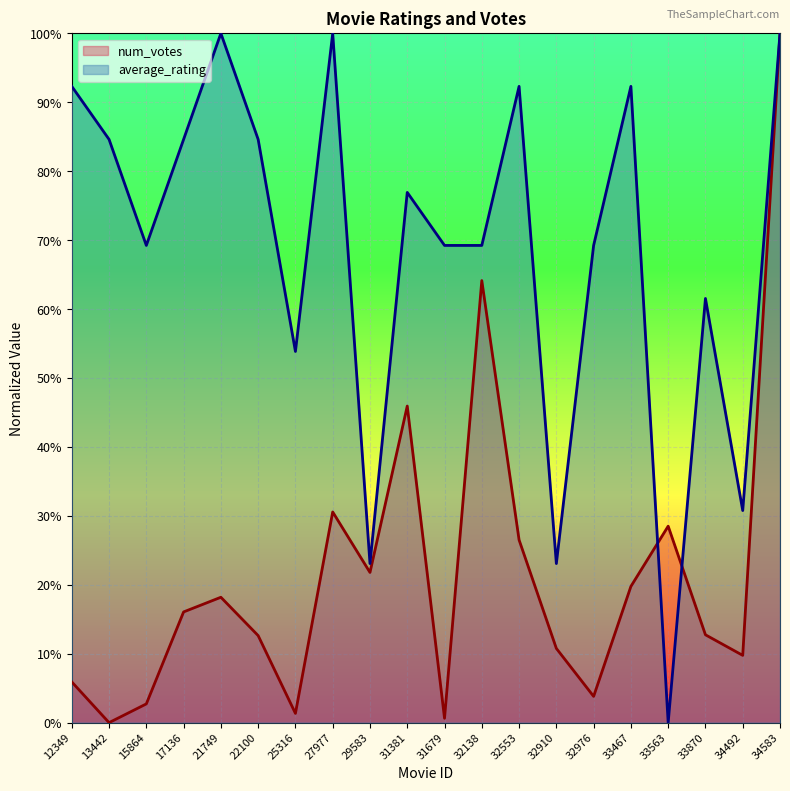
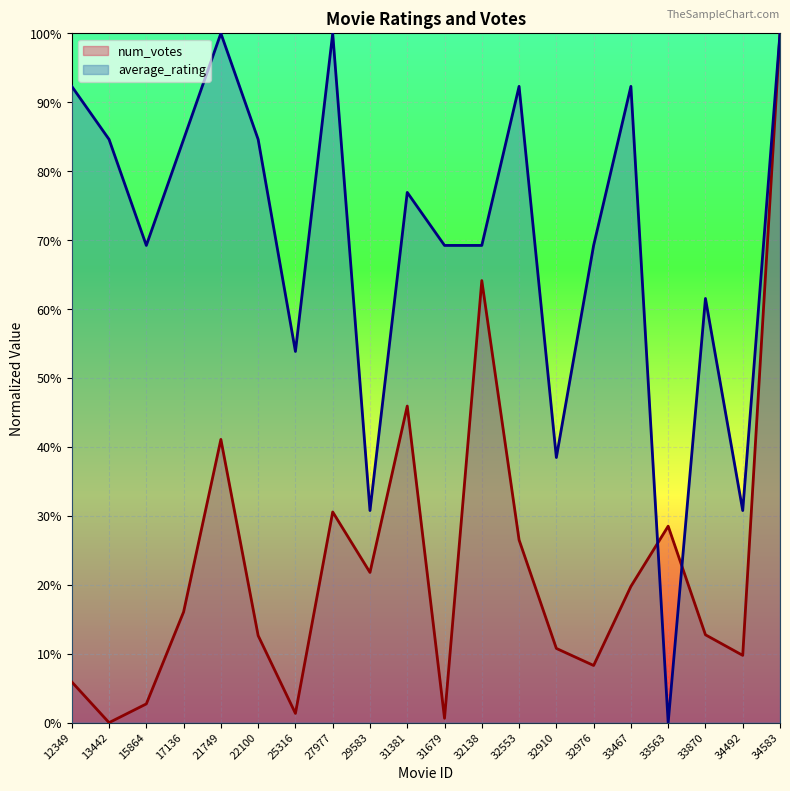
  {
    "num_votes": {
      "12349": "6%",
      "13442": "0%",
      "15864": "3%",
      "17136": "16%",
-     "21749": "18%",
+     "21749": "41%",
      "22100": "13%",
      "25316": "1%",
      "27977": "31%",
      "29583": "22%",
      "31381": "46%",
      "31679": "1%",
      "32138": "64%",
      "32553": "27%",
      "32910": "11%",
-     "32976": "4%",
+     "32976": "8%",
      "33467": "20%",
      "33563": "29%",
      "33870": "13%",
      "34492": "10%"
    },
    "average_rating": {
      "12349": "92%",
      "13442": "85%",
      "15864": "69%",
      "17136": "85%",
      "21749": "100%",
      "22100": "85%",
      "25316": "54%",
      "27977": "100%",
-     "29583": "23%",
+     "29583": "31%",
      "31381": "77%",
      "31679": "69%",
      "32138": "69%",
      "32553": "92%",
-     "32910": "23%",
+     "32910": "38%",
      "32976": "69%",
      "33467": "92%",
      "33563": "0%",
      "33870": "62%",
      "34492": "31%"
    }
  }
